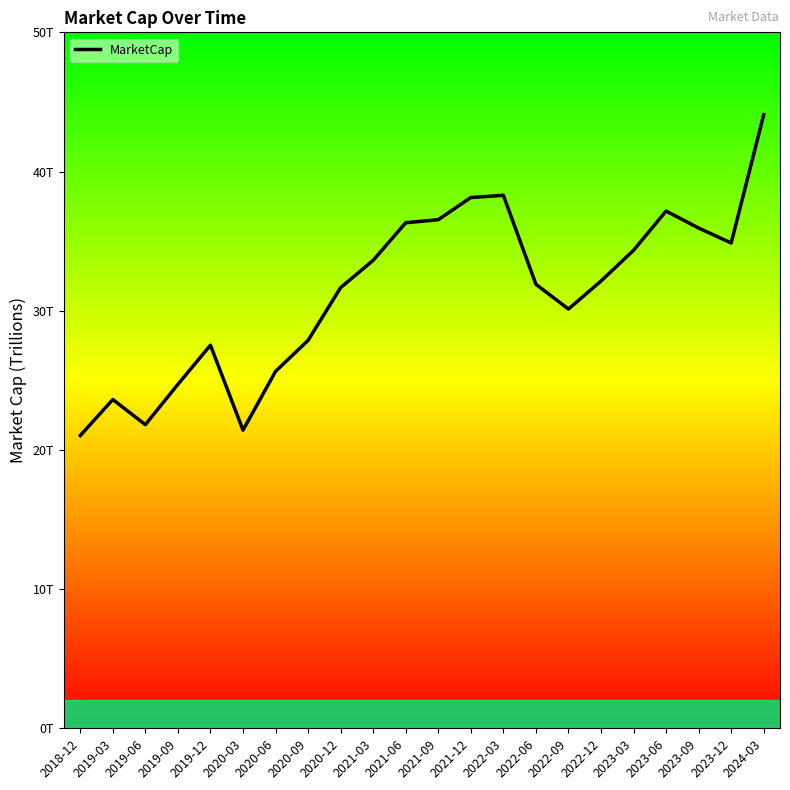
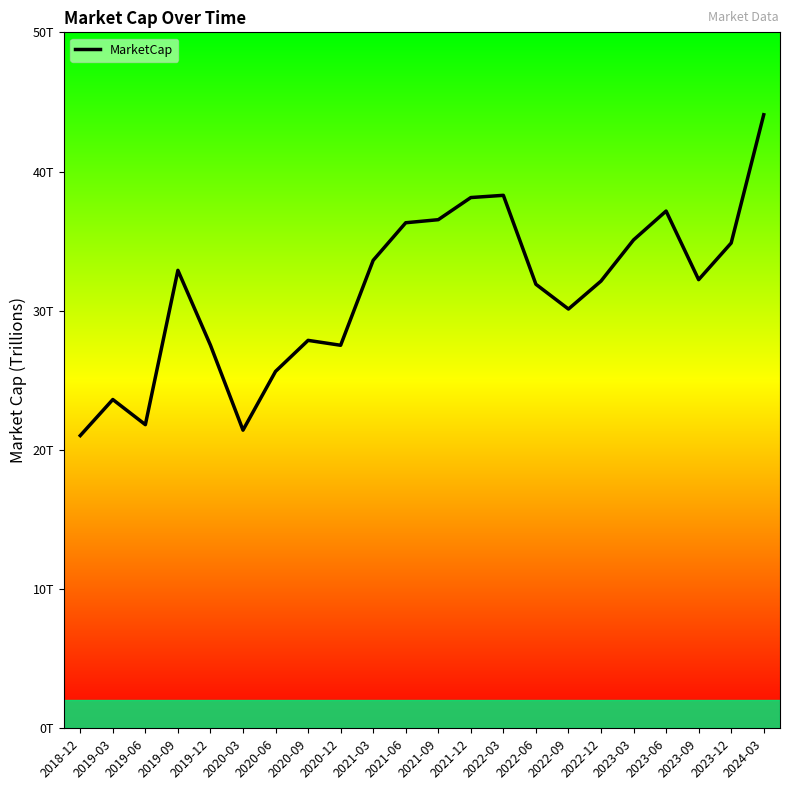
  {
    "2018-12": "21.0T",
    "2019-03": "23.6T",
    "2019-06": "21.8T",
-   "2019-09": "24.7T",
+   "2019-09": "32.9T",
    "2019-12": "27.5T",
    "2020-03": "21.4T",
    "2020-06": "25.6T",
    "2020-09": "27.9T",
-   "2020-12": "31.7T",
+   "2020-12": "27.5T",
    "2021-03": "33.6T",
    "2021-06": "36.3T",
    "2021-09": "36.5T",
    "2021-12": "38.1T",
    "2022-03": "38.3T",
    "2022-06": "31.9T",
    "2022-09": "30.1T",
    "2022-12": "32.1T",
-   "2023-03": "34.3T",
+   "2023-03": "35.1T",
    "2023-06": "37.2T",
-   "2023-09": "35.9T",
+   "2023-09": "32.2T",
    "2023-12": "34.9T",
    "2024-03": "44.1T"
  }
